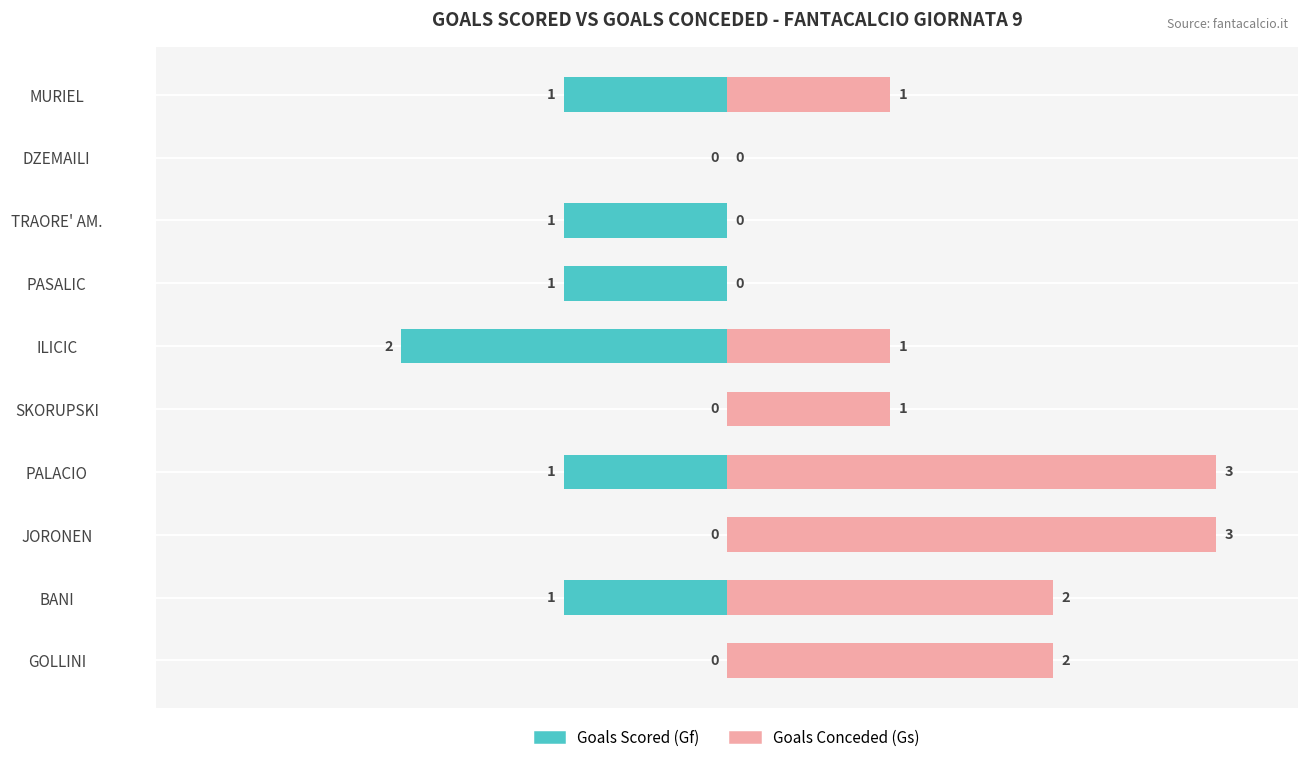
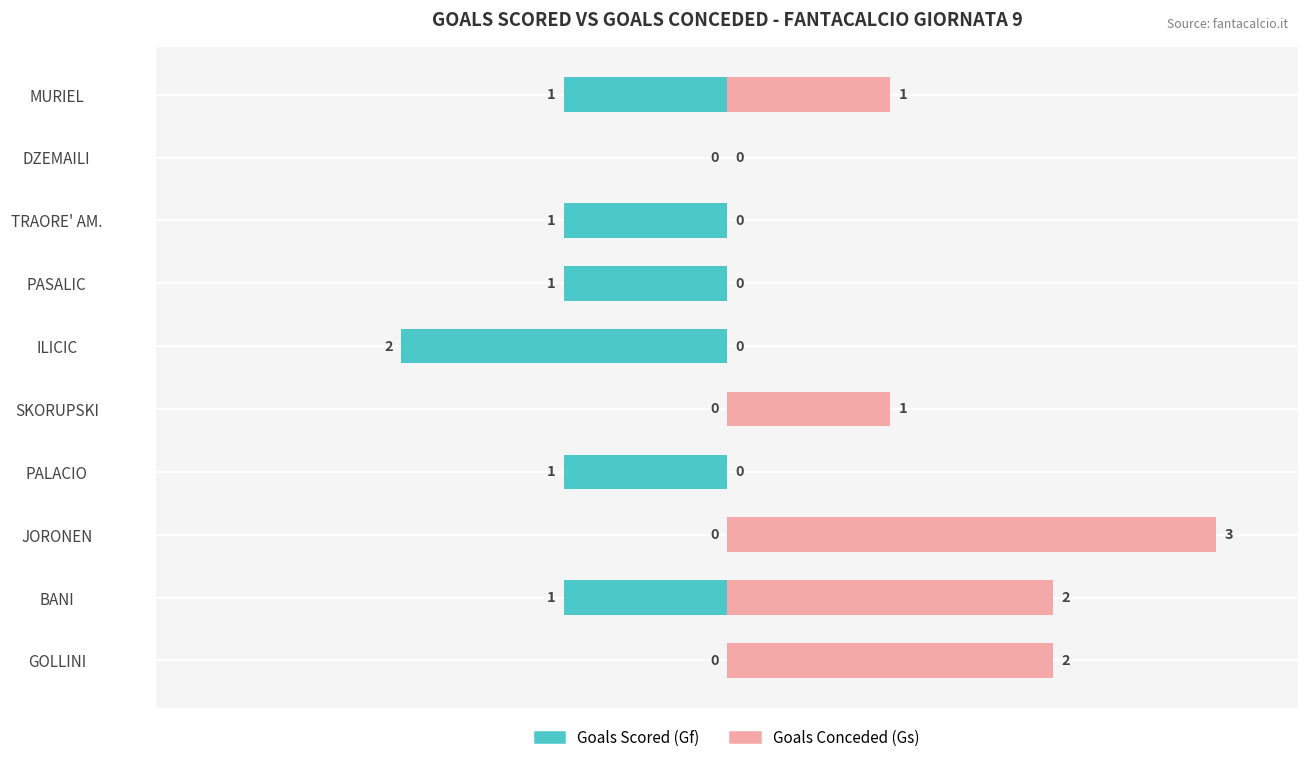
  {
    "Goals Scored (Gf)": {
      "DZEMAILI": 0,
      "SKORUPSKI": 0,
      "JORONEN": 0,
      "GOLLINI": 0
    },
    "Goals Conceded (Gs)": {
      "MURIEL": 1,
      "DZEMAILI": 0,
      "TRAORE' AM.": 0,
      "PASALIC": 0,
-     "ILICIC": 1,
+     "ILICIC": 0,
      "SKORUPSKI": 1,
-     "PALACIO": 3,
+     "PALACIO": 0,
      "JORONEN": 3,
      "BANI": 2,
      "GOLLINI": 2
    }
  }
